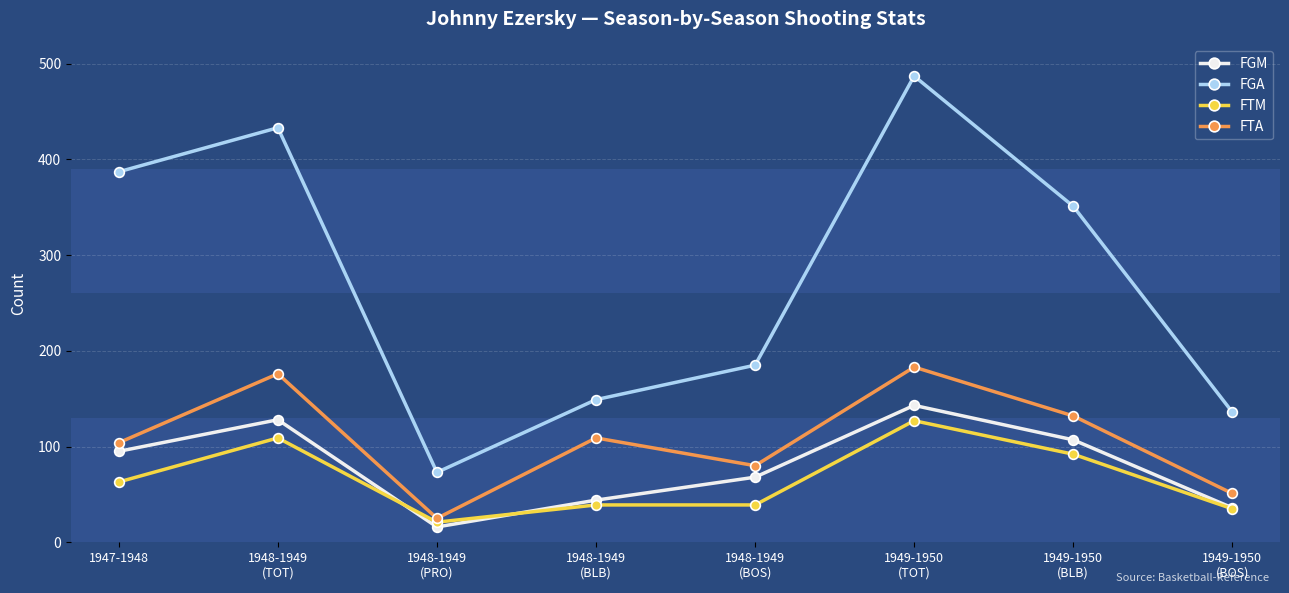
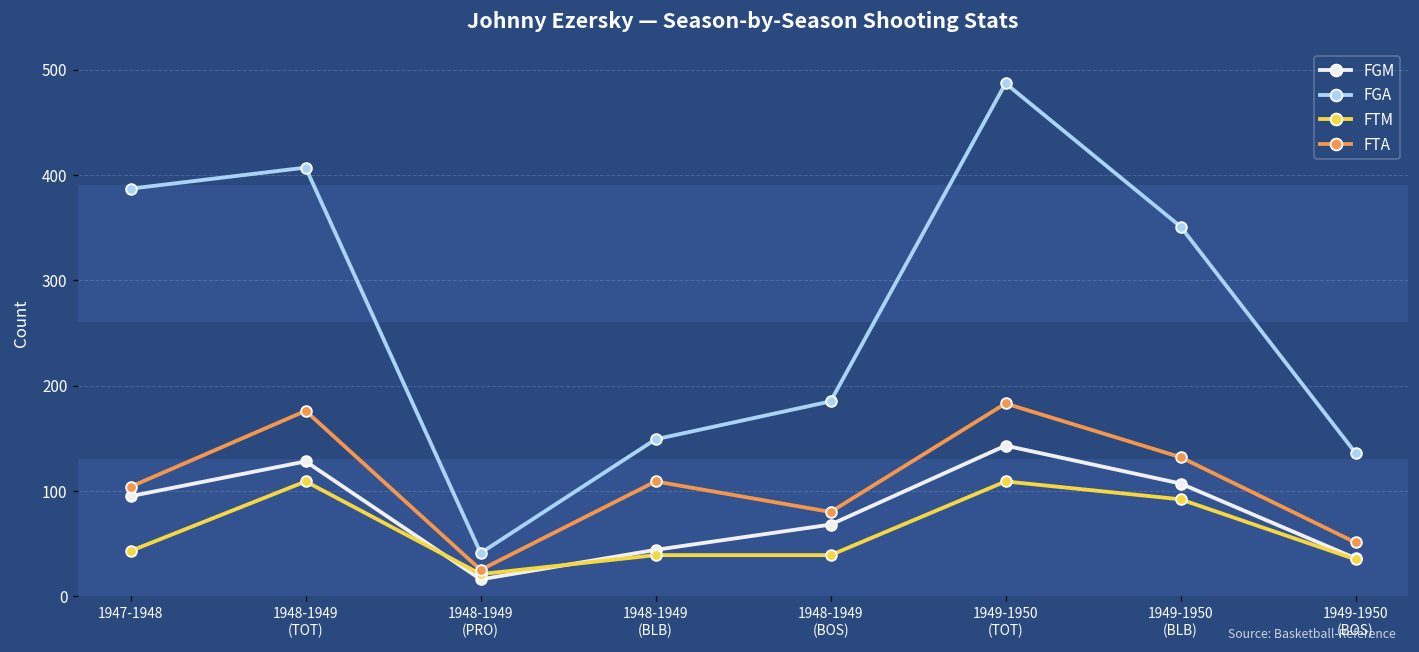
  {
    "FGM": {
      "1947-1948": 100,
      "1948-1949 (TOT)": 130,
      "1948-1949 (PRO)": 20,
      "1948-1949 (BLB)": 40,
      "1948-1949 (BOS)": 70,
      "1949-1950 (TOT)": 140,
      "1949-1950 (BLB)": 110
    },
    "FGA": {
      "1947-1948": 390,
-     "1948-1949 (TOT)": 430,
-     "1948-1949 (PRO)": 70,
+     "1948-1949 (TOT)": 410,
+     "1948-1949 (PRO)": 40,
      "1948-1949 (BLB)": 150,
      "1948-1949 (BOS)": 190,
      "1949-1950 (TOT)": 490,
      "1949-1950 (BLB)": 350,
      "1949-1950 (BOS)": 140
    },
    "FTM": {
-     "1947-1948": 60,
+     "1947-1948": 40,
      "1948-1949 (TOT)": 110,
      "1948-1949 (PRO)": 20,
      "1948-1949 (BLB)": 40,
      "1948-1949 (BOS)": 40,
-     "1949-1950 (TOT)": 130,
+     "1949-1950 (TOT)": 110,
      "1949-1950 (BLB)": 90
    },
    "FTA": {
      "1947-1948": 100,
      "1948-1949 (TOT)": 180,
      "1948-1949 (PRO)": 30,
      "1948-1949 (BLB)": 110,
      "1948-1949 (BOS)": 80,
      "1949-1950 (TOT)": 180,
      "1949-1950 (BLB)": 130,
      "1949-1950 (BOS)": 50
    }
  }
